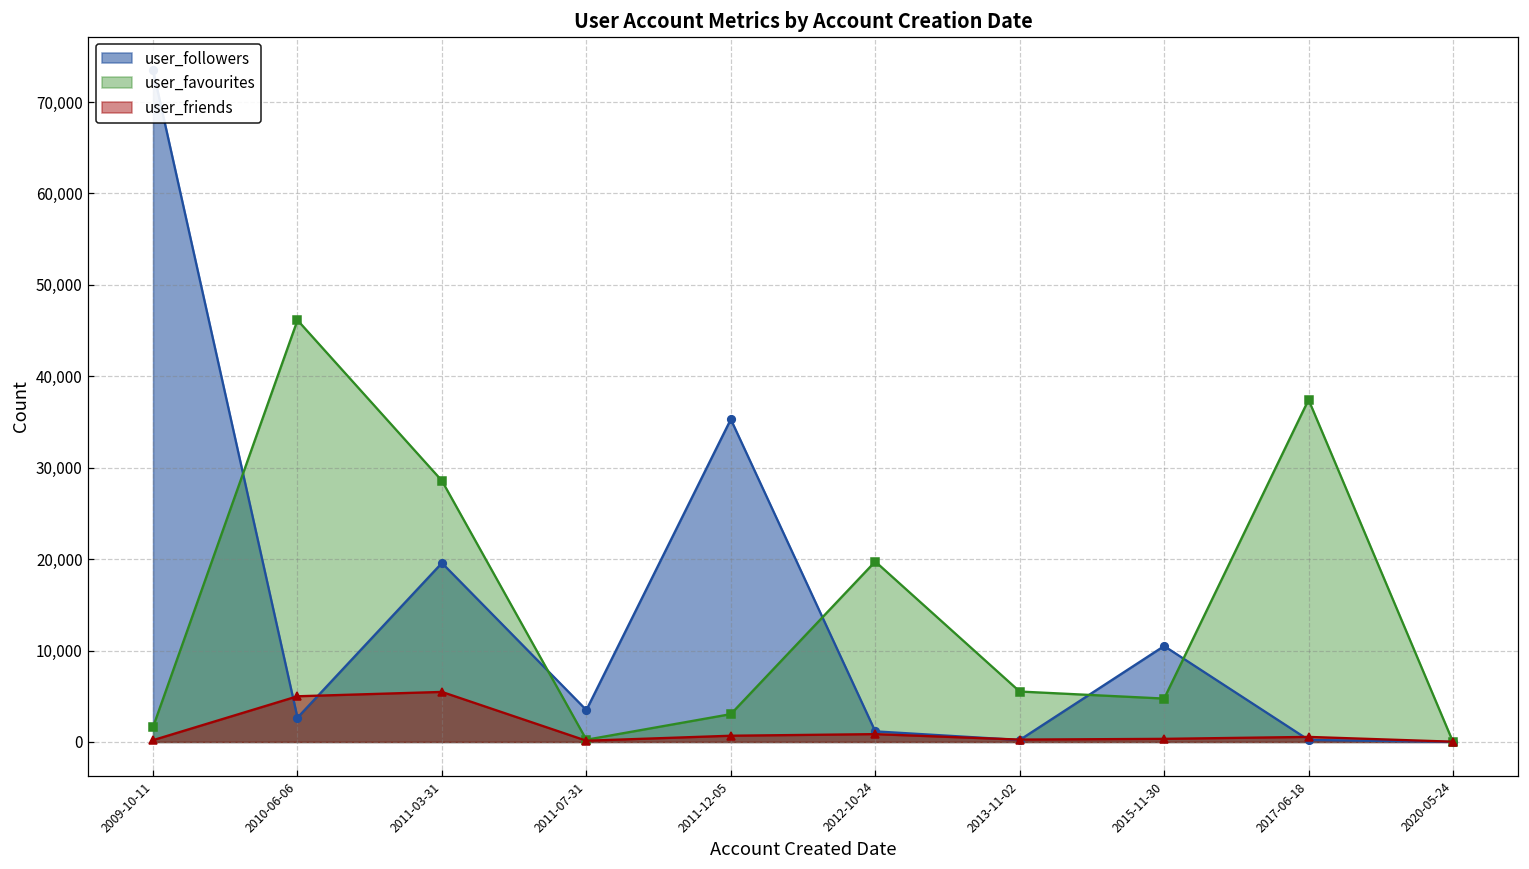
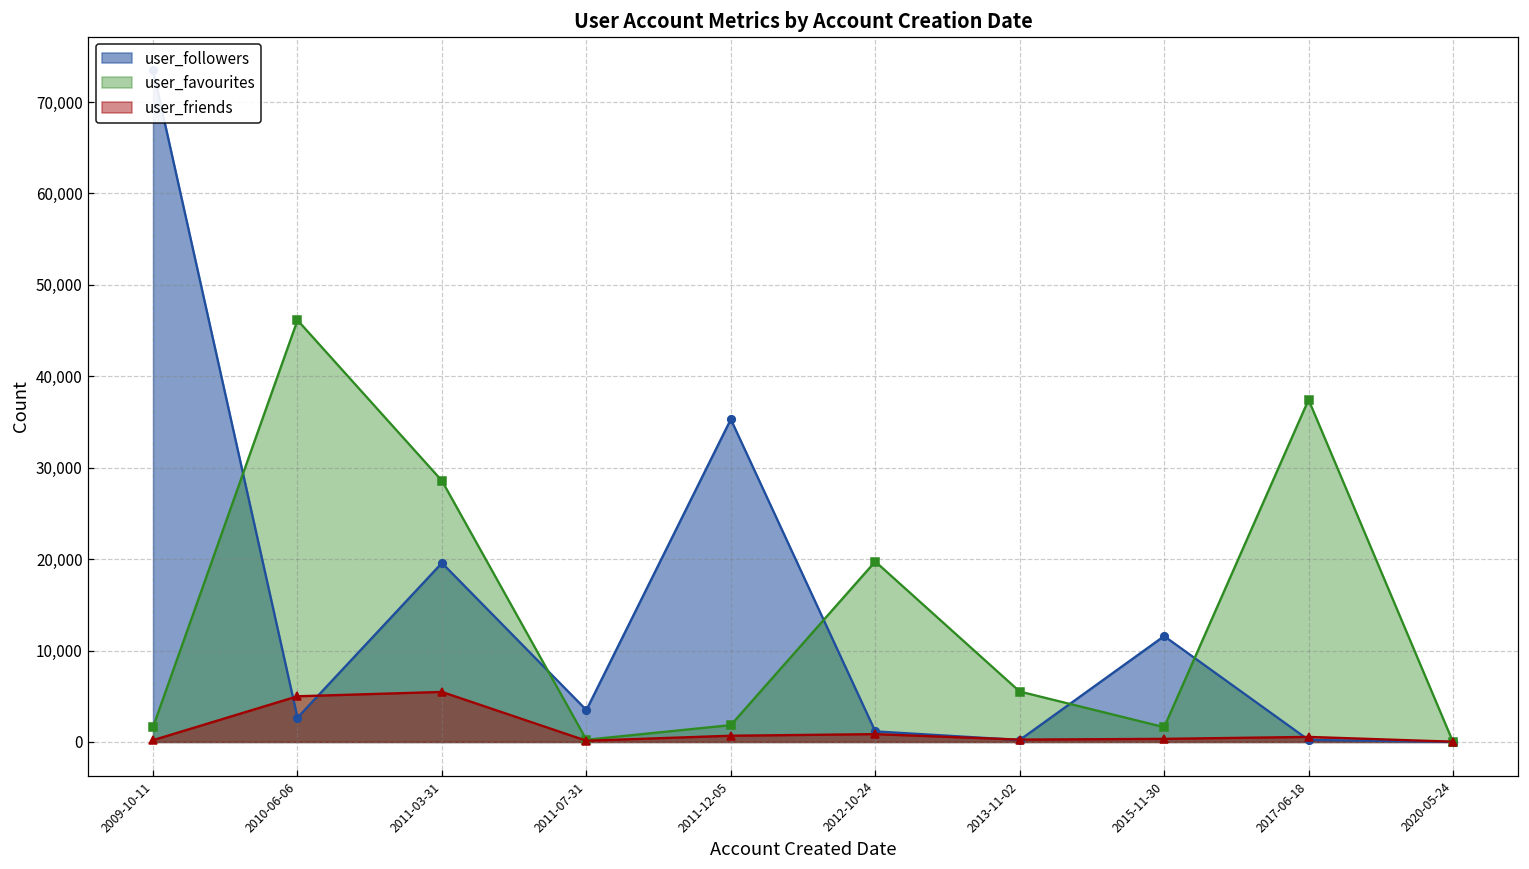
  {
    "user_followers": {
      "2010-06-06": "3,000",
      "2011-03-31": "20,000",
      "2011-07-31": "3,000",
      "2011-12-05": "35,000",
-     "2015-11-30": "10,000",
+     "2015-11-30": "12,000",
      "2017-06-18": "0"
    },
    "user_favourites": {
      "2009-10-11": "2,000",
      "2010-06-06": "46,000",
      "2011-03-31": "29,000",
-     "2011-12-05": "3,000",
+     "2011-12-05": "2,000",
      "2012-10-24": "20,000",
      "2013-11-02": "6,000",
-     "2015-11-30": "5,000",
+     "2015-11-30": "2,000",
      "2017-06-18": "37,000"
    },
    "user_friends": {
      "2009-10-11": "0",
      "2010-06-06": "5,000",
      "2011-03-31": "5,000",
      "2011-12-05": "1,000",
      "2015-11-30": "0",
      "2017-06-18": "1,000"
    }
  }
